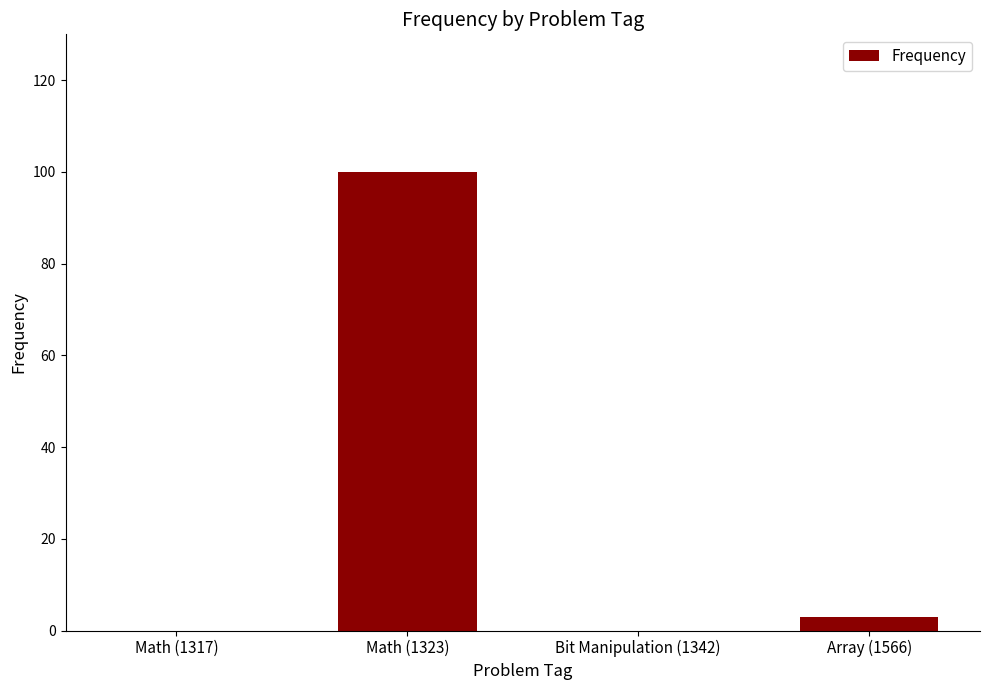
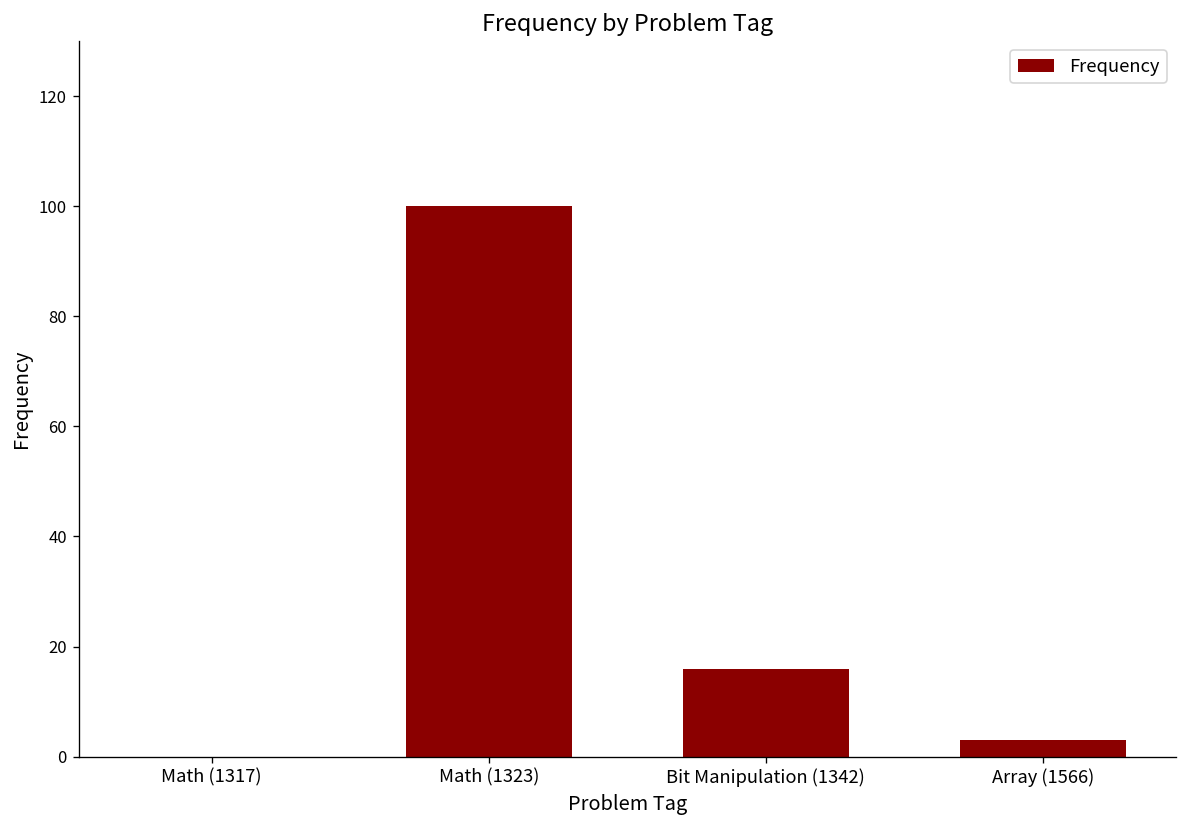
  {
    "Math (1317)": 0,
    "Math (1323)": 100,
-   "Bit Manipulation (1342)": 0,
+   "Bit Manipulation (1342)": 16,
    "Array (1566)": 3
  }
